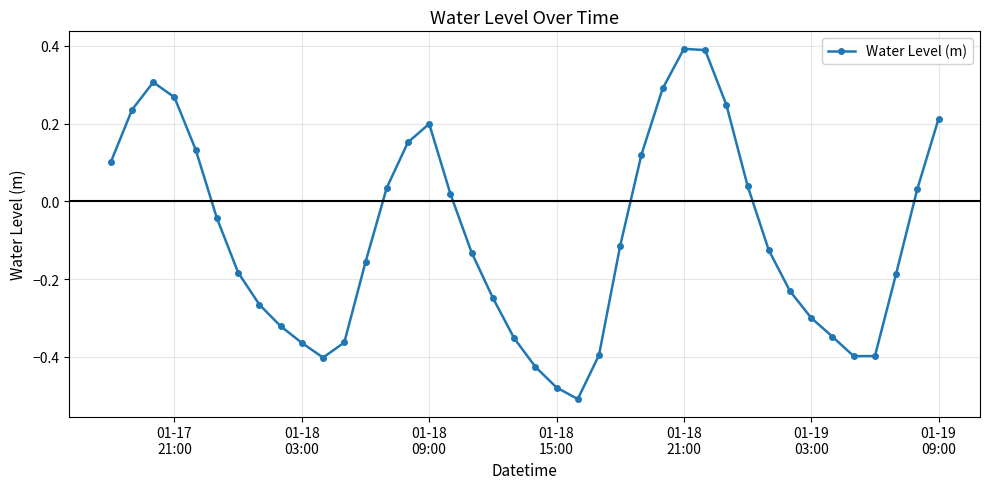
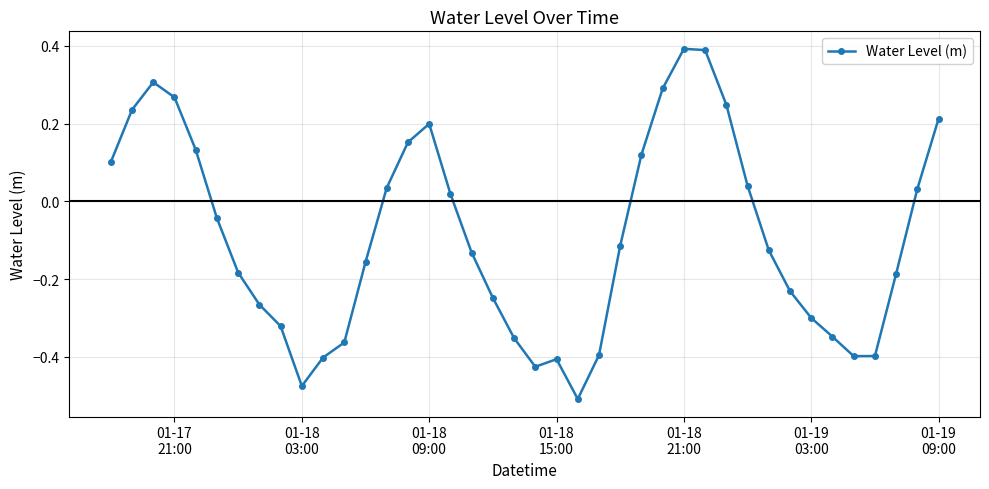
  {
    "01-17 21:00": 0.27,
-   "01-18 03:00": -0.36,
+   "01-18 03:00": -0.47,
    "01-18 09:00": 0.20,
-   "01-18 15:00": -0.48,
+   "01-18 15:00": -0.41,
    "01-18 21:00": 0.39,
    "01-19 03:00": -0.30,
    "01-19 09:00": 0.21
  }
